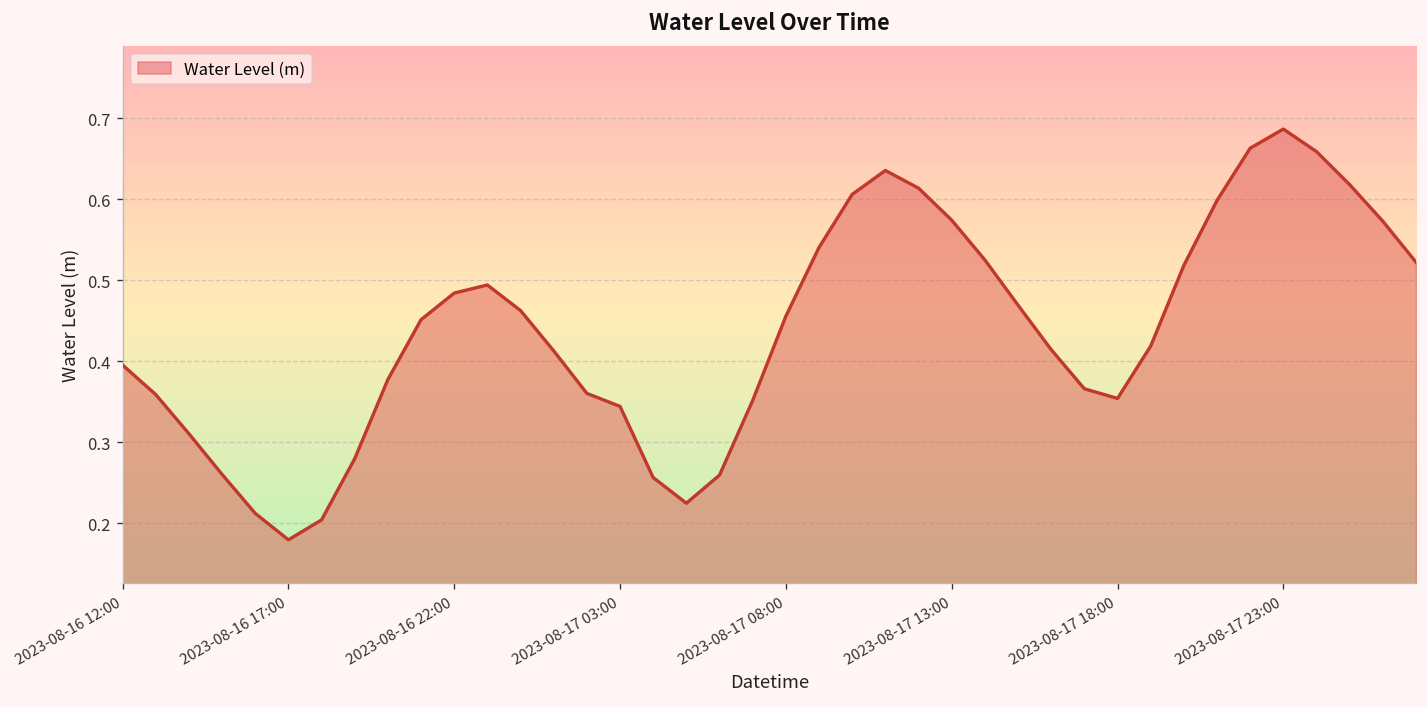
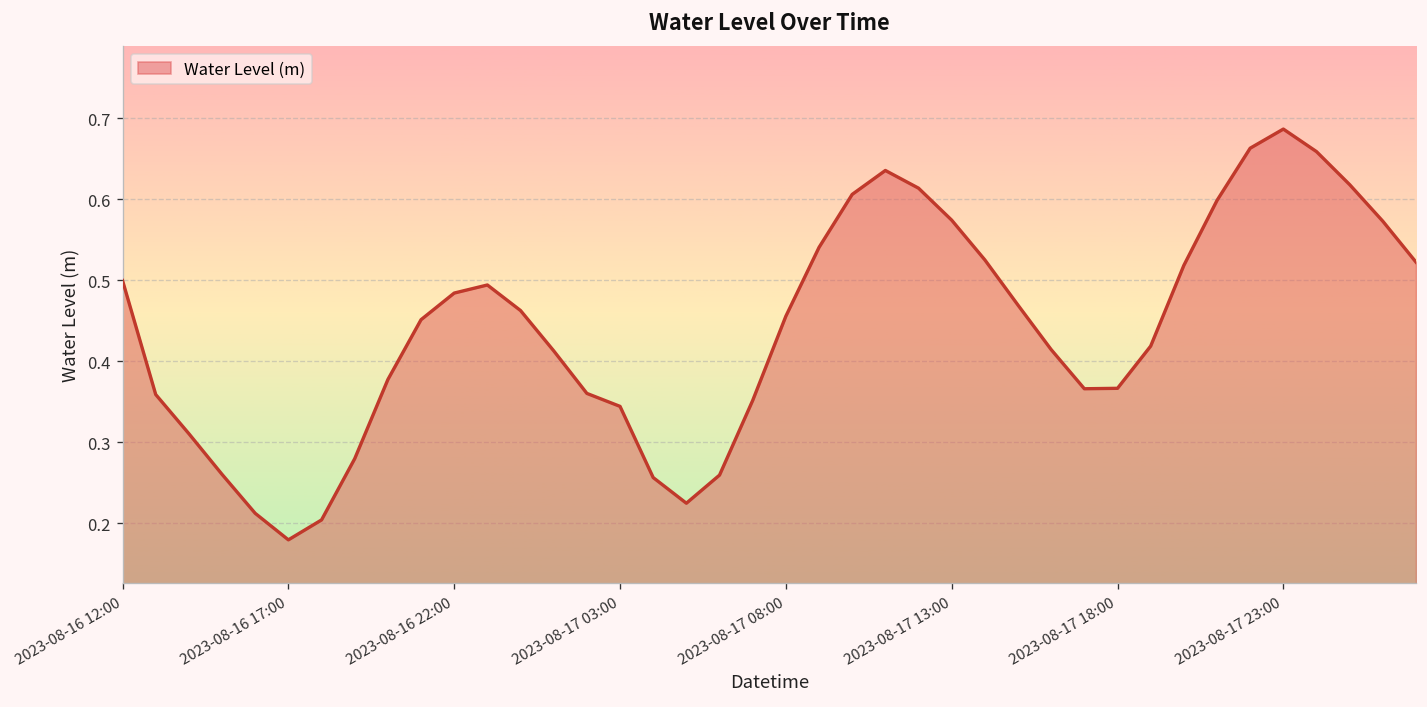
  {
-   "2023-08-16 12:00": 0.40,
+   "2023-08-16 12:00": 0.50,
    "2023-08-16 17:00": 0.18,
    "2023-08-16 22:00": 0.48,
    "2023-08-17 03:00": 0.34,
    "2023-08-17 08:00": 0.46,
    "2023-08-17 13:00": 0.57,
-   "2023-08-17 18:00": 0.35,
+   "2023-08-17 18:00": 0.37,
    "2023-08-17 23:00": 0.69
  }
